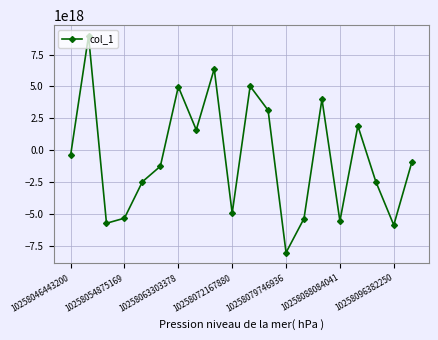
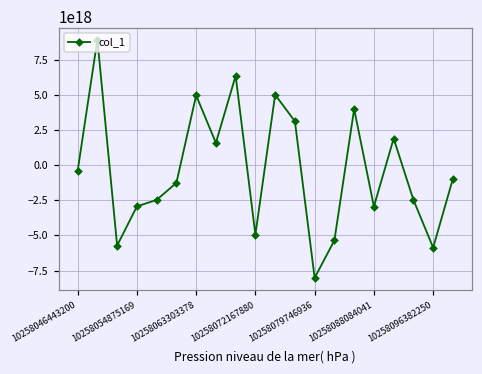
  {
    "10258046443200": -400000000000000000,
-   "10258054875169": -5300000000000000000,
+   "10258054875169": -2900000000000000000,
    "10258063303378": 5000000000000000000,
    "10258072167880": -4900000000000000000,
    "10258079746936": -8000000000000000000,
-   "10258088084041": -5500000000000000000,
+   "10258088084041": -2900000000000000000,
    "10258096382250": -5900000000000000000
  }
